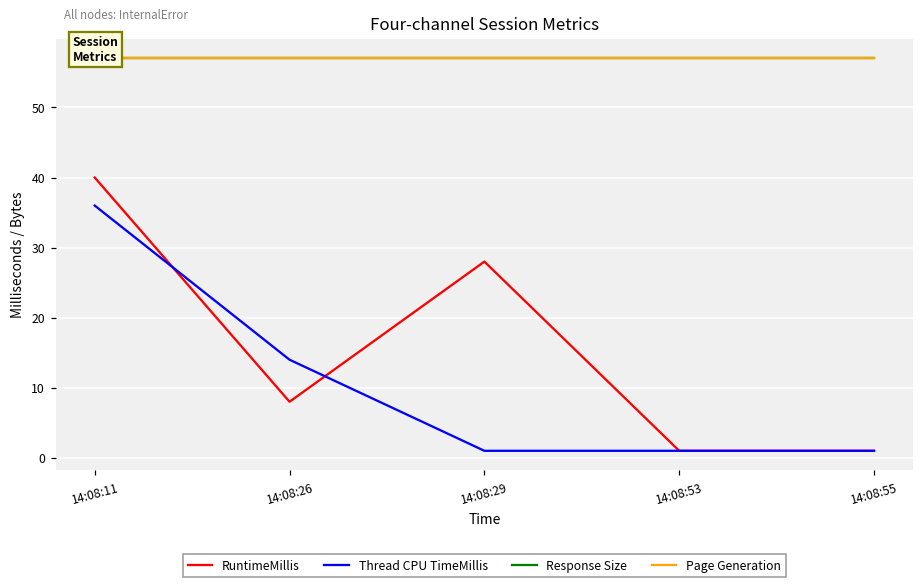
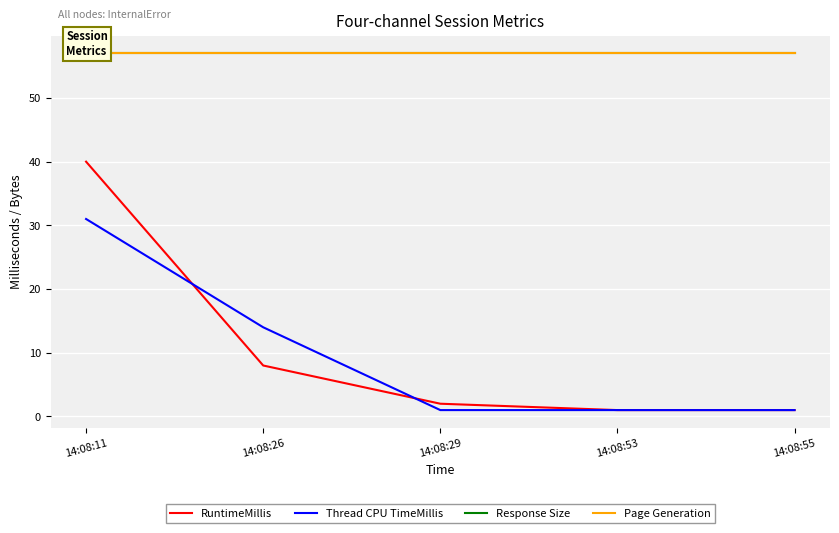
  {
    "RuntimeMillis": {
      "14:08:11": 40,
      "14:08:26": 8,
-     "14:08:29": 28
+     "14:08:29": 2
    },
    "Thread CPU TimeMillis": {
-     "14:08:11": 36,
+     "14:08:11": 31,
      "14:08:26": 14,
      "14:08:29": 1
    },
    "Page Generation": {
      "14:08:26": 57,
      "14:08:29": 57,
      "14:08:53": 57,
      "14:08:55": 57
    }
  }
